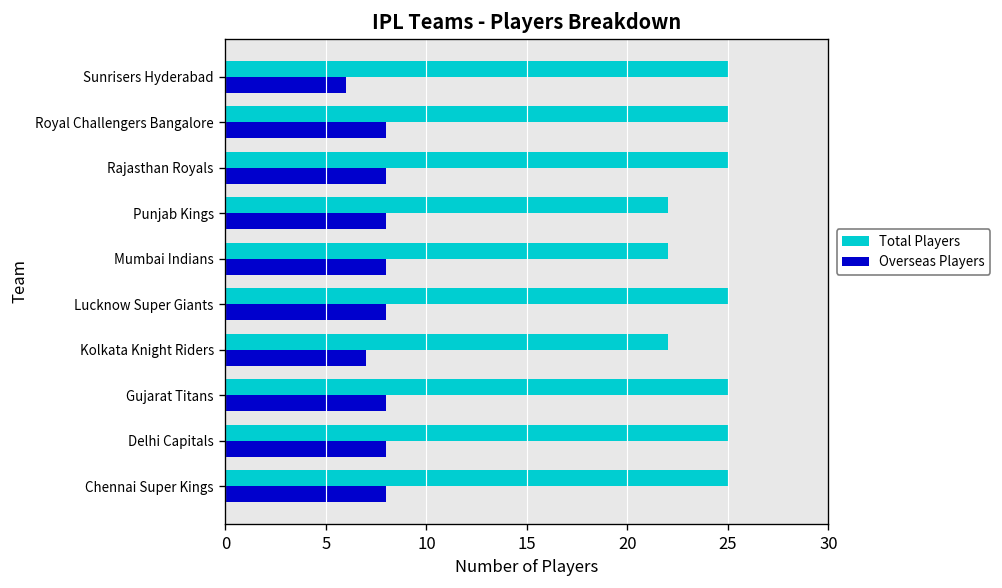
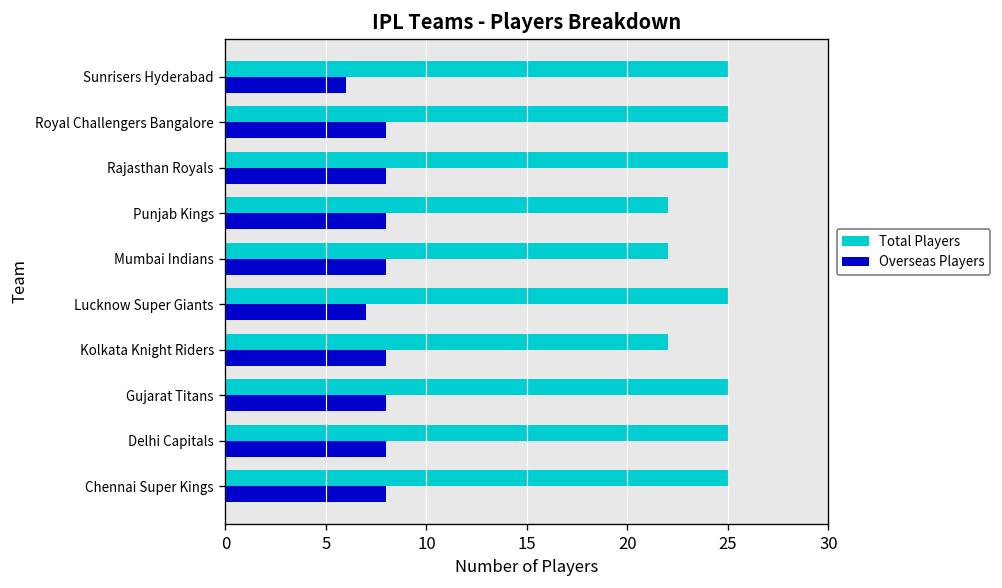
  {
    "Total Players": {
      "Sunrisers Hyderabad": 25,
      "Royal Challengers Bangalore": 25,
      "Rajasthan Royals": 25,
      "Punjab Kings": 22,
      "Mumbai Indians": 22,
      "Lucknow Super Giants": 25,
      "Kolkata Knight Riders": 22,
      "Gujarat Titans": 25,
      "Delhi Capitals": 25,
      "Chennai Super Kings": 25
    },
    "Overseas Players": {
      "Sunrisers Hyderabad": 6,
      "Royal Challengers Bangalore": 8,
      "Rajasthan Royals": 8,
      "Punjab Kings": 8,
      "Mumbai Indians": 8,
-     "Lucknow Super Giants": 8,
-     "Kolkata Knight Riders": 7,
+     "Lucknow Super Giants": 7,
+     "Kolkata Knight Riders": 8,
      "Gujarat Titans": 8,
      "Delhi Capitals": 8,
      "Chennai Super Kings": 8
    }
  }
